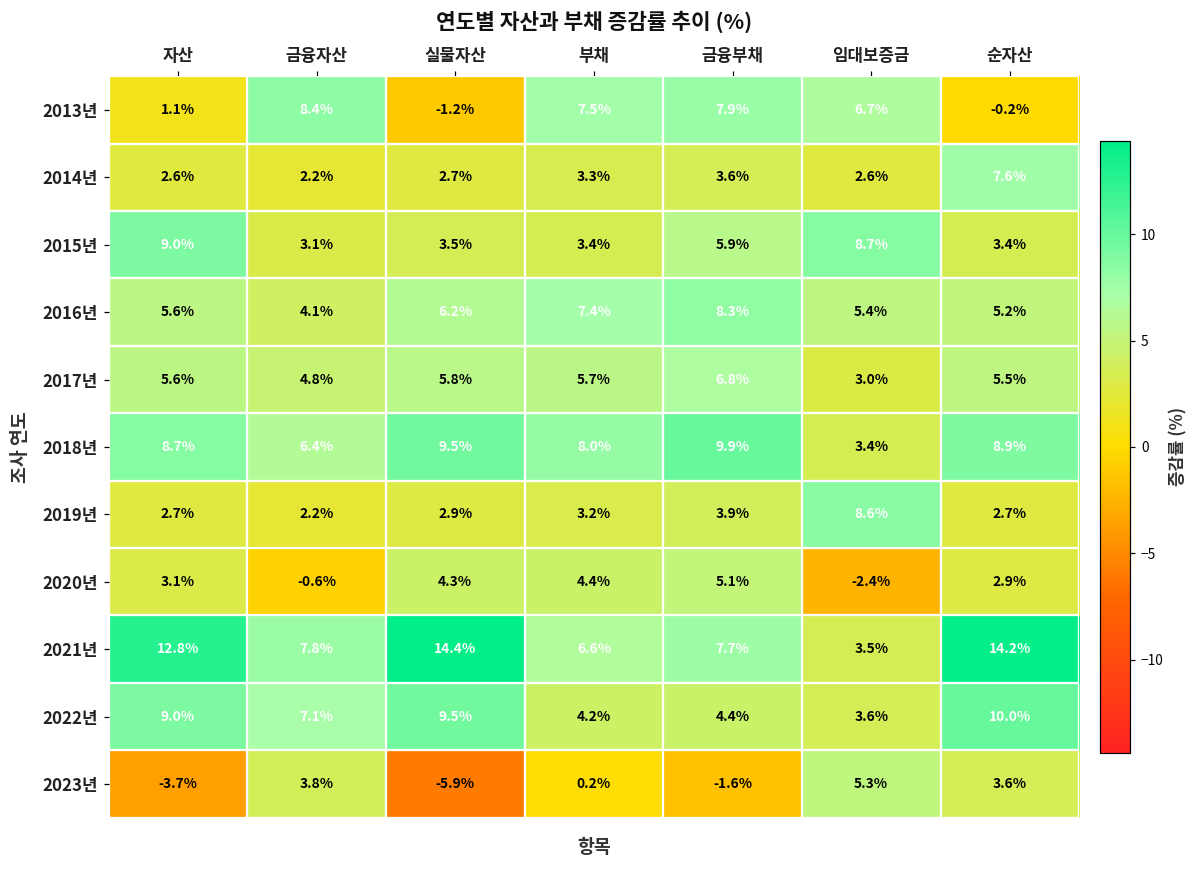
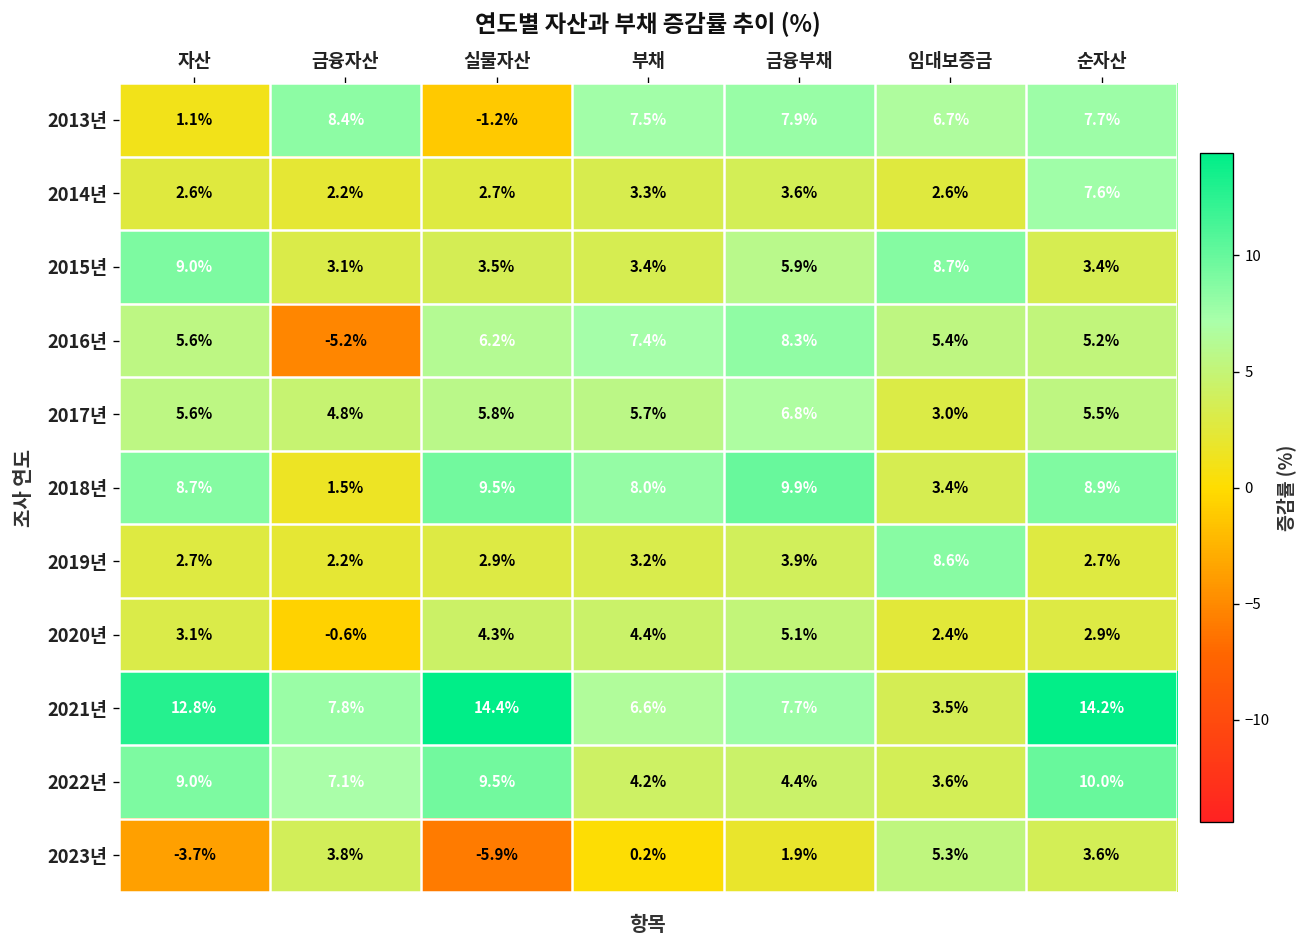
  {
    "2013년": {
      "자산": "1.1%",
      "금융자산": "8.4%",
      "실물자산": "-1.2%",
      "부채": "7.5%",
      "금융부채": "7.9%",
      "임대보증금": "6.7%",
-     "순자산": "-0.2%"
+     "순자산": "7.7%"
    },
    "2014년": {
      "자산": "2.6%",
      "금융자산": "2.2%",
      "실물자산": "2.7%",
      "부채": "3.3%",
      "금융부채": "3.6%",
      "임대보증금": "2.6%",
      "순자산": "7.6%"
    },
    "2015년": {
      "자산": "9.0%",
      "금융자산": "3.1%",
      "실물자산": "3.5%",
      "부채": "3.4%",
      "금융부채": "5.9%",
      "임대보증금": "8.7%",
      "순자산": "3.4%"
    },
    "2016년": {
      "자산": "5.6%",
-     "금융자산": "4.1%",
+     "금융자산": "-5.2%",
      "실물자산": "6.2%",
      "부채": "7.4%",
      "금융부채": "8.3%",
      "임대보증금": "5.4%",
      "순자산": "5.2%"
    },
    "2017년": {
      "자산": "5.6%",
      "금융자산": "4.8%",
      "실물자산": "5.8%",
      "부채": "5.7%",
      "금융부채": "6.8%",
      "임대보증금": "3.0%",
      "순자산": "5.5%"
    },
    "2018년": {
      "자산": "8.7%",
-     "금융자산": "6.4%",
+     "금융자산": "1.5%",
      "실물자산": "9.5%",
      "부채": "8.0%",
      "금융부채": "9.9%",
      "임대보증금": "3.4%",
      "순자산": "8.9%"
    },
    "2019년": {
      "자산": "2.7%",
      "금융자산": "2.2%",
      "실물자산": "2.9%",
      "부채": "3.2%",
      "금융부채": "3.9%",
      "임대보증금": "8.6%",
      "순자산": "2.7%"
    },
    "2020년": {
      "자산": "3.1%",
      "금융자산": "-0.6%",
      "실물자산": "4.3%",
      "부채": "4.4%",
      "금융부채": "5.1%",
-     "임대보증금": "-2.4%",
+     "임대보증금": "2.4%",
      "순자산": "2.9%"
    },
    "2021년": {
      "자산": "12.8%",
      "금융자산": "7.8%",
      "실물자산": "14.4%",
      "부채": "6.6%",
      "금융부채": "7.7%",
      "임대보증금": "3.5%",
      "순자산": "14.2%"
    },
    "2022년": {
      "자산": "9.0%",
      "금융자산": "7.1%",
      "실물자산": "9.5%",
      "부채": "4.2%",
      "금융부채": "4.4%",
      "임대보증금": "3.6%",
      "순자산": "10.0%"
    },
    "2023년": {
      "자산": "-3.7%",
      "금융자산": "3.8%",
      "실물자산": "-5.9%",
      "부채": "0.2%",
-     "금융부채": "-1.6%",
+     "금융부채": "1.9%",
      "임대보증금": "5.3%",
      "순자산": "3.6%"
    }
  }
